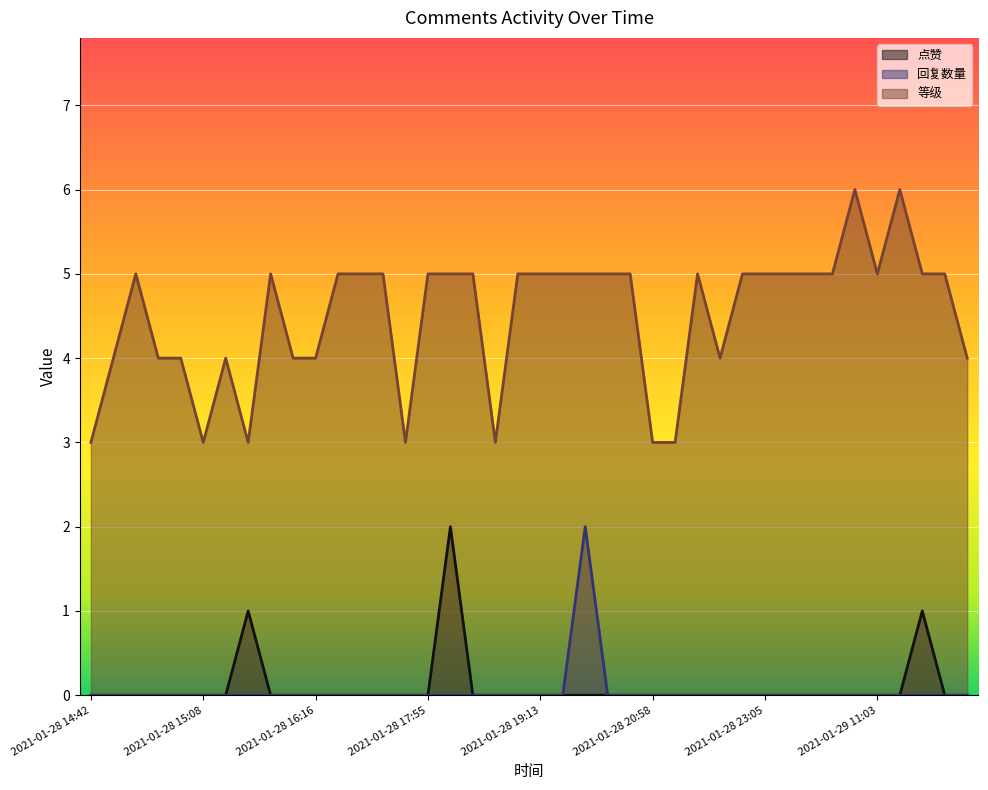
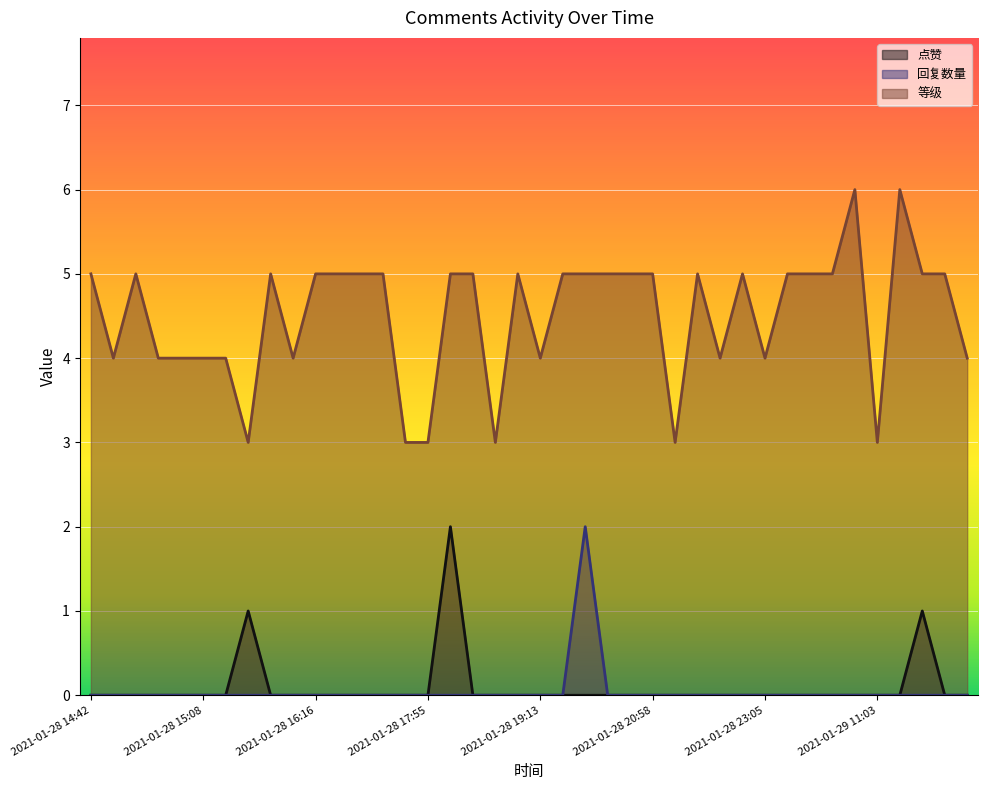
  {
    "等级": {
-     "2021-01-28 14:42": 3,
-     "2021-01-28 15:08": 3,
-     "2021-01-28 16:16": 4,
-     "2021-01-28 17:55": 5,
-     "2021-01-28 19:13": 5,
-     "2021-01-28 20:58": 3,
-     "2021-01-28 23:05": 5,
-     "2021-01-29 11:03": 5
+     "2021-01-28 14:42": 5,
+     "2021-01-28 15:08": 4,
+     "2021-01-28 16:16": 5,
+     "2021-01-28 17:55": 3,
+     "2021-01-28 19:13": 4,
+     "2021-01-28 20:58": 5,
+     "2021-01-28 23:05": 4,
+     "2021-01-29 11:03": 3
    }
  }
